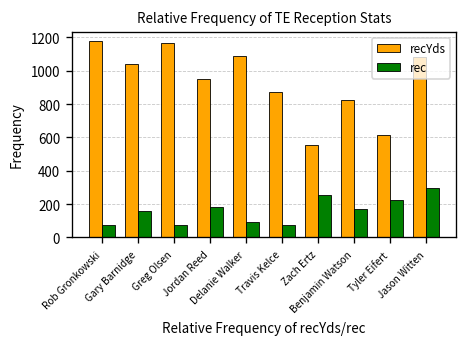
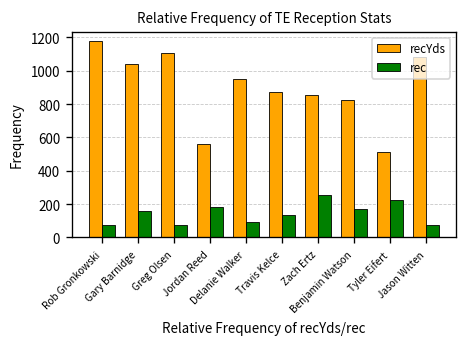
  {
    "recYds": {
      "Rob Gronkowski": 1180,
      "Gary Barnidge": 1040,
-     "Greg Olsen": 1170,
-     "Jordan Reed": 950,
-     "Delanie Walker": 1090,
+     "Greg Olsen": 1100,
+     "Jordan Reed": 560,
+     "Delanie Walker": 950,
      "Travis Kelce": 880,
-     "Zach Ertz": 550,
+     "Zach Ertz": 850,
      "Benjamin Watson": 830,
-     "Tyler Eifert": 620
+     "Tyler Eifert": 510
    },
    "rec": {
      "Rob Gronkowski": 70,
      "Gary Barnidge": 160,
      "Greg Olsen": 80,
      "Jordan Reed": 180,
      "Delanie Walker": 90,
-     "Travis Kelce": 70,
+     "Travis Kelce": 140,
      "Zach Ertz": 260,
      "Benjamin Watson": 170,
      "Tyler Eifert": 230,
-     "Jason Witten": 300
+     "Jason Witten": 80
    }
  }
